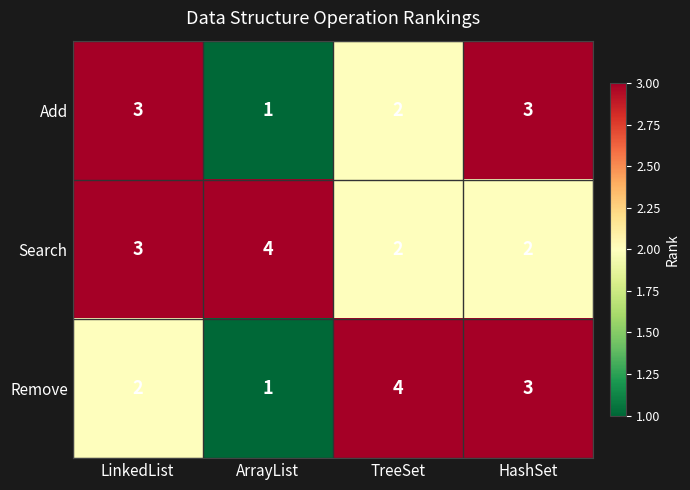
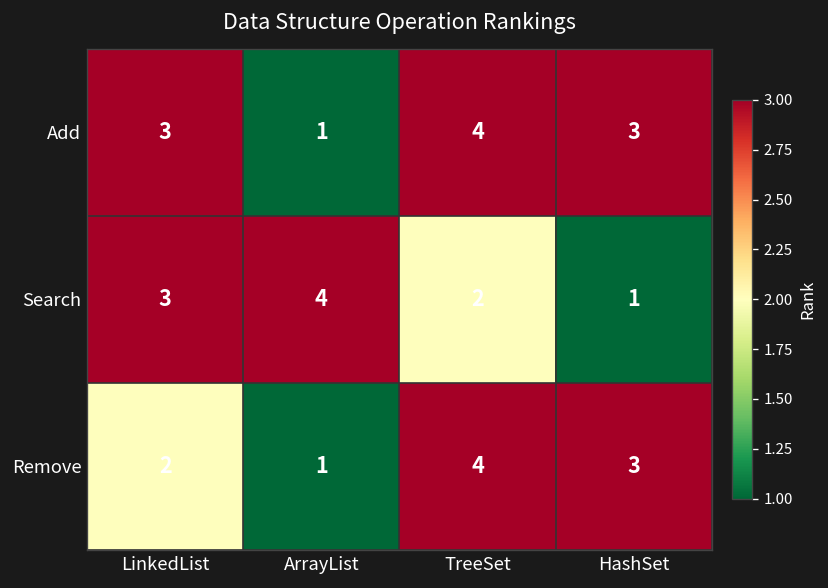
  {
    "Add": {
      "LinkedList": 3,
      "ArrayList": 1,
-     "TreeSet": 2,
+     "TreeSet": 4,
      "HashSet": 3
    },
    "Search": {
      "LinkedList": 3,
      "ArrayList": 4,
      "TreeSet": 2,
-     "HashSet": 2
+     "HashSet": 1
    },
    "Remove": {
      "LinkedList": 2,
      "ArrayList": 1,
      "TreeSet": 4,
      "HashSet": 3
    }
  }
